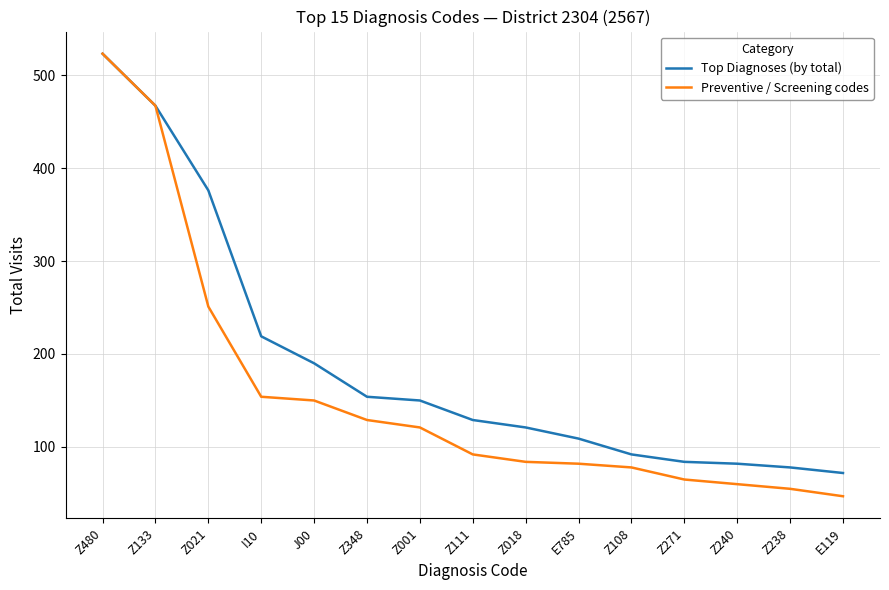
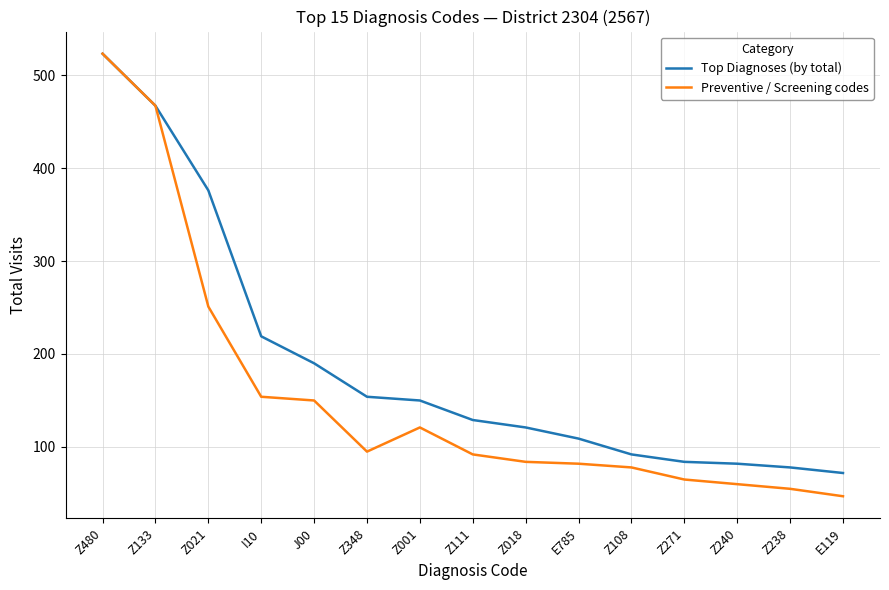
  {
    "Top Diagnoses (by total)": {
      "Z021": 380,
      "I10": 220,
      "J00": 190,
      "Z348": 150,
      "Z001": 150,
      "Z111": 130,
      "Z018": 120,
      "E785": 110,
      "Z108": 90,
      "Z271": 80,
      "Z240": 80,
      "Z238": 80,
      "E119": 70
    },
    "Preventive / Screening codes": {
      "Z021": 250,
      "I10": 150,
      "J00": 150,
-     "Z348": 130,
+     "Z348": 100,
      "Z001": 120,
      "Z111": 90,
      "Z018": 80,
      "E785": 80,
      "Z108": 80,
      "Z271": 70,
      "Z240": 60,
      "Z238": 60,
      "E119": 50
    }
  }
